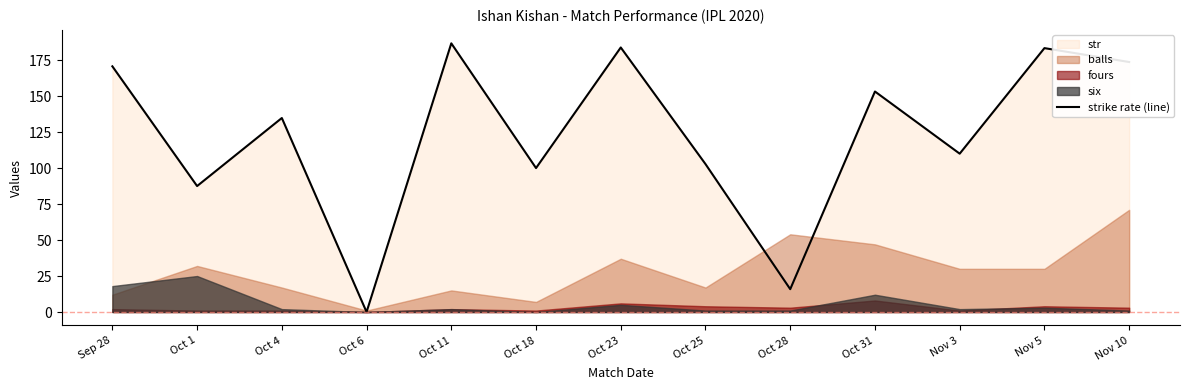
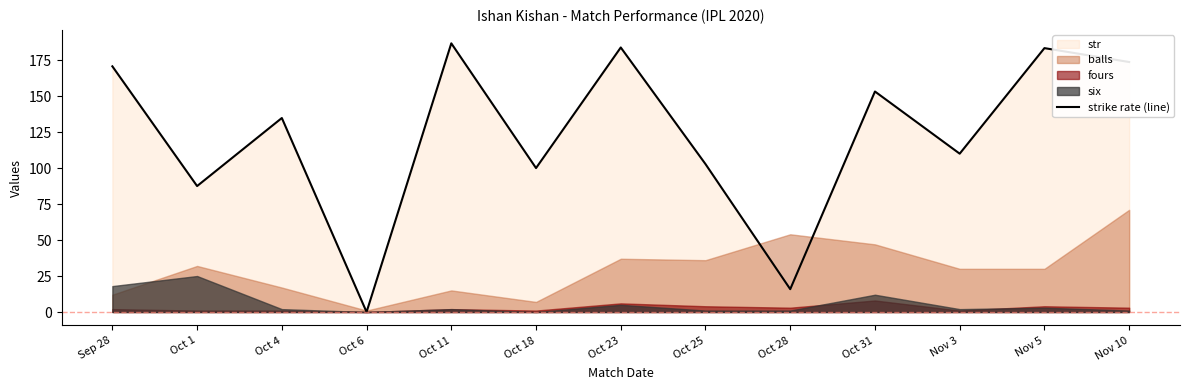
  {
    "str": {
      "Sep 28": 171,
      "Oct 1": 88,
      "Oct 4": 135,
      "Oct 11": 187,
      "Oct 18": 100,
      "Oct 23": 184,
      "Oct 25": 103,
      "Oct 28": 16,
      "Oct 31": 153,
      "Nov 3": 110,
      "Nov 5": 183
    },
    "balls": {
      "Sep 28": 12,
      "Oct 1": 32,
      "Oct 4": 17,
      "Oct 11": 15,
      "Oct 18": 7,
      "Oct 23": 37,
-     "Oct 25": 17,
+     "Oct 25": 36,
      "Oct 28": 54,
      "Oct 31": 47,
      "Nov 3": 30,
      "Nov 5": 30,
      "Nov 10": 71
    },
    "fours": {
      "Sep 28": 2,
      "Oct 25": 4,
      "Oct 28": 3,
      "Oct 31": 8,
      "Nov 10": 3
    },
    "six": {
      "Sep 28": 18,
      "Oct 1": 25,
      "Oct 31": 12
    }
  }
